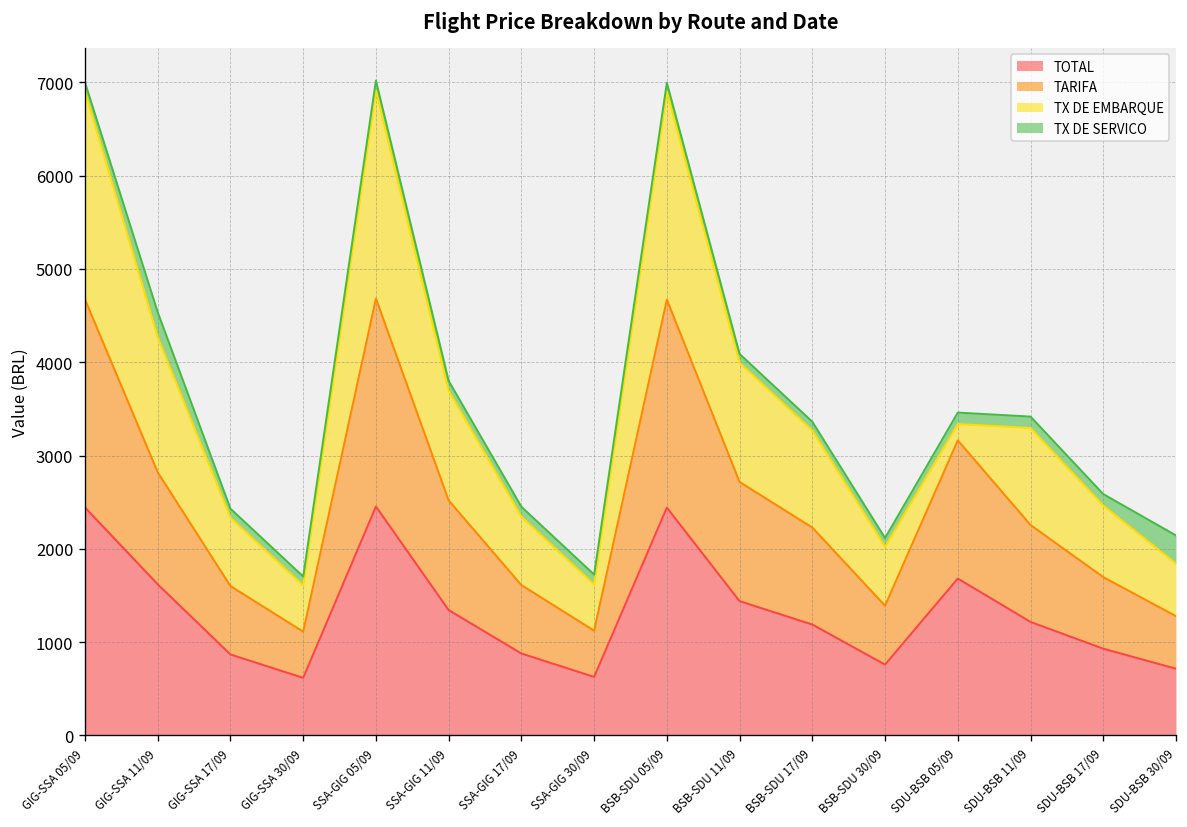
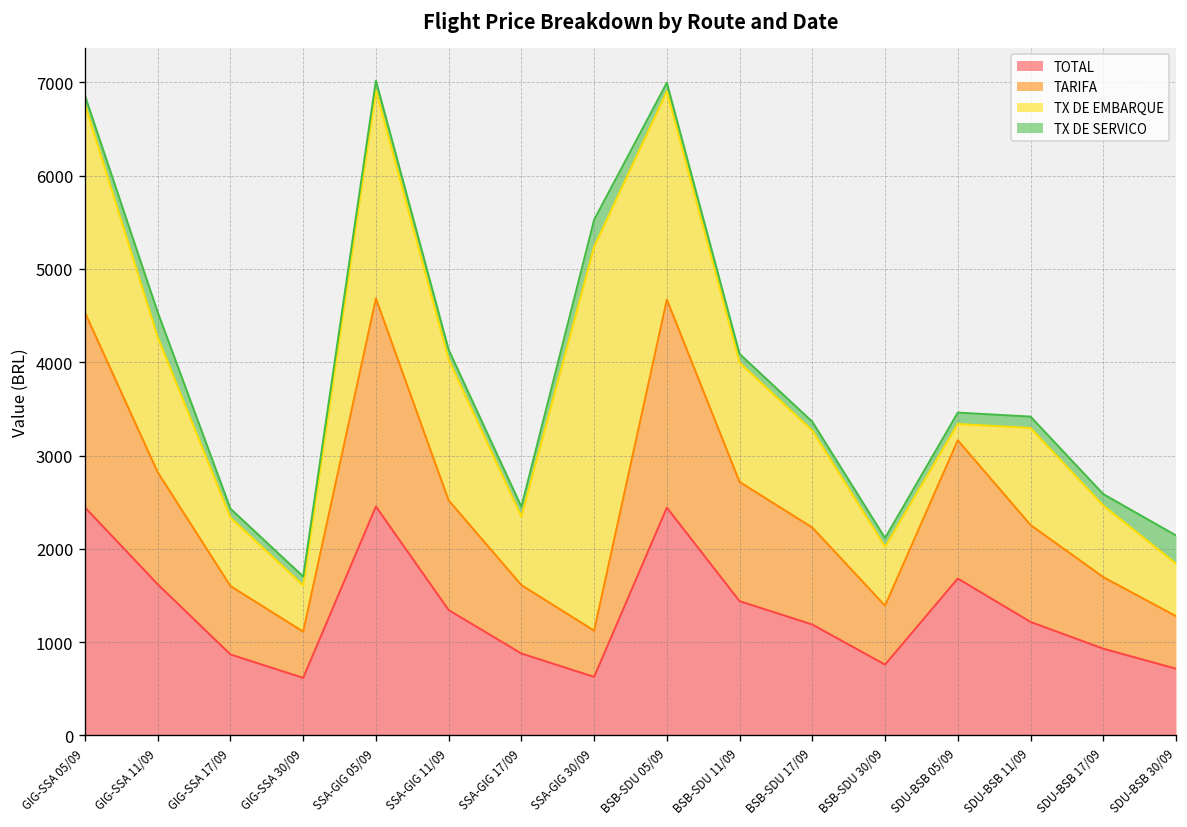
  {
    "TOTAL": {
      "GIG-SSA 05/09": 2400,
      "GIG-SSA 11/09": 1600,
      "GIG-SSA 17/09": 900,
      "GIG-SSA 30/09": 600,
      "SSA-GIG 05/09": 2500,
      "SSA-GIG 11/09": 1300,
      "SSA-GIG 17/09": 900,
      "SSA-GIG 30/09": 600,
      "BSB-SDU 05/09": 2400,
      "BSB-SDU 11/09": 1400,
      "BSB-SDU 17/09": 1200,
      "BSB-SDU 30/09": 800,
      "SDU-BSB 05/09": 1700,
      "SDU-BSB 11/09": 1200,
      "SDU-BSB 17/09": 900,
      "SDU-BSB 30/09": 700
    },
    "TARIFA": {
-     "GIG-SSA 05/09": 2200,
+     "GIG-SSA 05/09": 2100,
      "GIG-SSA 11/09": 1200,
      "GIG-SSA 17/09": 700,
      "GIG-SSA 30/09": 500,
      "SSA-GIG 05/09": 2200,
      "SSA-GIG 11/09": 1200,
      "SSA-GIG 17/09": 700,
      "SSA-GIG 30/09": 500,
      "BSB-SDU 05/09": 2200,
      "BSB-SDU 11/09": 1300,
      "BSB-SDU 17/09": 1000,
      "BSB-SDU 30/09": 600,
      "SDU-BSB 05/09": 1500,
      "SDU-BSB 11/09": 1000,
      "SDU-BSB 17/09": 800,
      "SDU-BSB 30/09": 600
    },
    "TX DE EMBARQUE": {
      "GIG-SSA 05/09": 2200,
      "GIG-SSA 11/09": 1400,
      "GIG-SSA 17/09": 700,
      "GIG-SSA 30/09": 500,
      "SSA-GIG 05/09": 2200,
-     "SSA-GIG 11/09": 1200,
+     "SSA-GIG 11/09": 1500,
      "SSA-GIG 17/09": 700,
-     "SSA-GIG 30/09": 500,
+     "SSA-GIG 30/09": 4100,
      "BSB-SDU 05/09": 2200,
      "BSB-SDU 11/09": 1300,
      "BSB-SDU 17/09": 1000,
      "BSB-SDU 30/09": 600,
      "SDU-BSB 05/09": 200,
      "SDU-BSB 11/09": 1000,
      "SDU-BSB 17/09": 800,
      "SDU-BSB 30/09": 600
    },
    "TX DE SERVICO": {
      "GIG-SSA 05/09": 100,
      "GIG-SSA 11/09": 300,
      "GIG-SSA 17/09": 100,
      "GIG-SSA 30/09": 100,
      "SSA-GIG 05/09": 100,
      "SSA-GIG 11/09": 100,
      "SSA-GIG 17/09": 100,
-     "SSA-GIG 30/09": 100,
+     "SSA-GIG 30/09": 300,
      "BSB-SDU 05/09": 100,
      "BSB-SDU 11/09": 100,
      "BSB-SDU 17/09": 100,
      "BSB-SDU 30/09": 100,
      "SDU-BSB 05/09": 100,
      "SDU-BSB 11/09": 100,
      "SDU-BSB 17/09": 100,
      "SDU-BSB 30/09": 300
    }
  }
